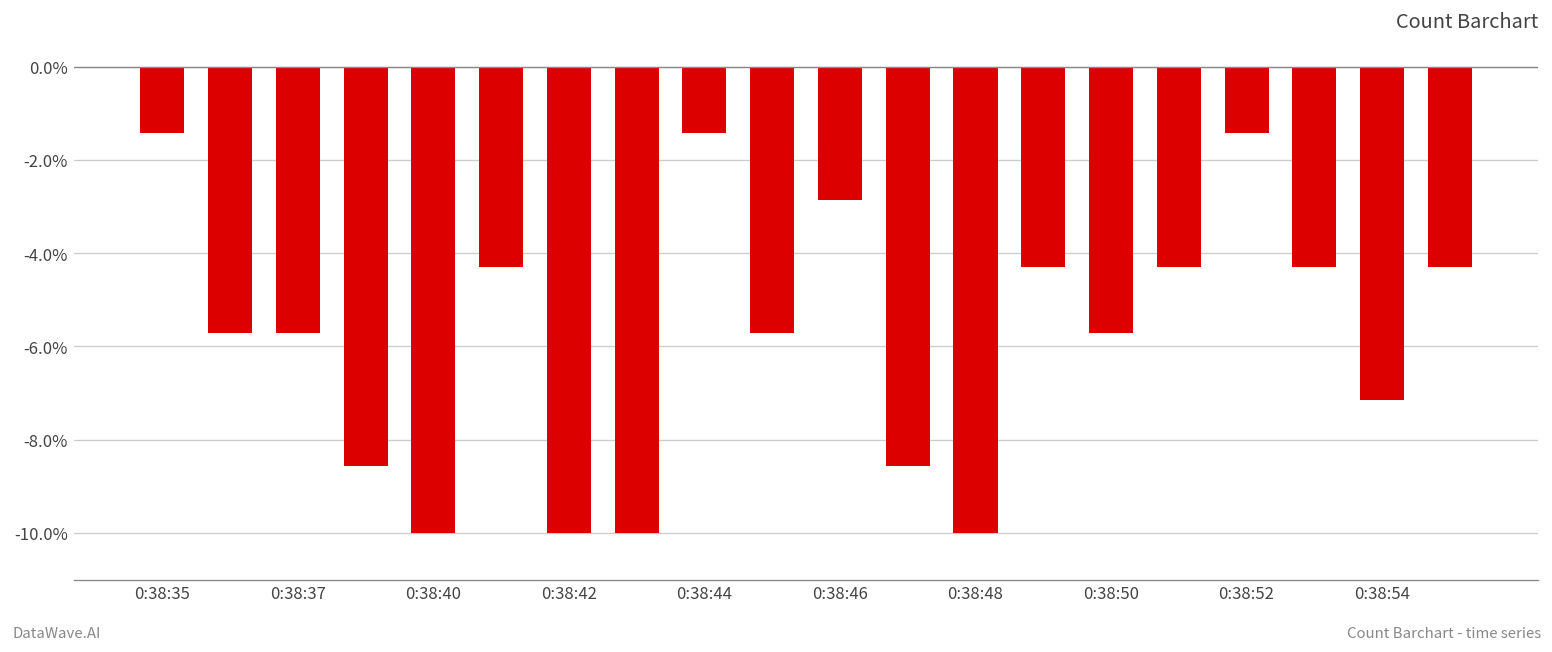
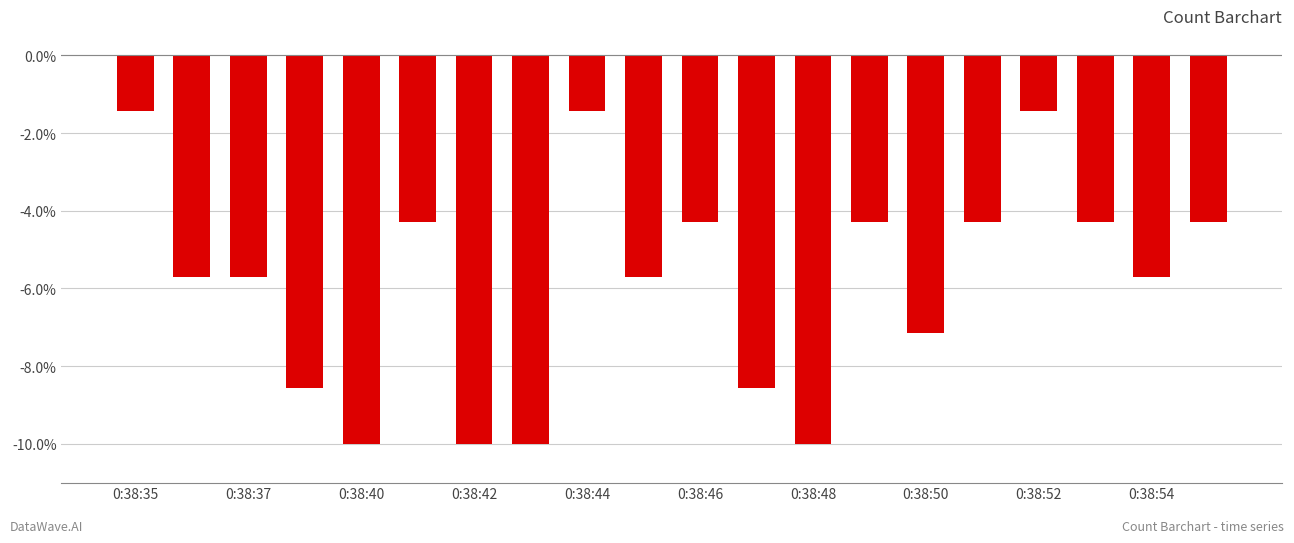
  {
    "0:38:35": "-1.4%",
    "0:38:37": "-5.7%",
    "0:38:40": "-10.0%",
    "0:38:42": "-10.0%",
    "0:38:44": "-1.4%",
-   "0:38:46": "-2.9%",
+   "0:38:46": "-4.3%",
    "0:38:48": "-10.0%",
-   "0:38:50": "-5.7%",
+   "0:38:50": "-7.1%",
    "0:38:52": "-1.4%",
-   "0:38:54": "-7.1%"
+   "0:38:54": "-5.7%"
  }
